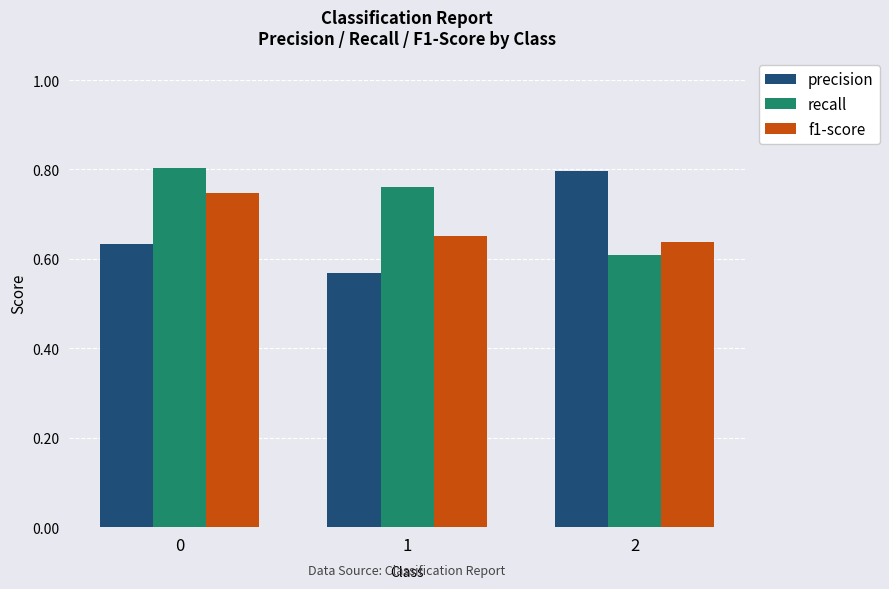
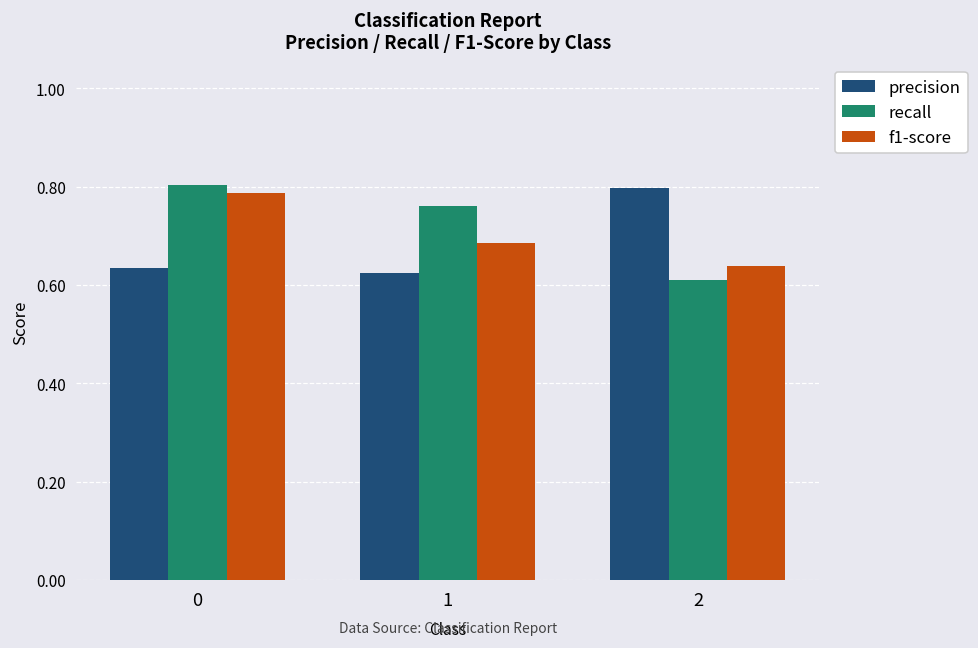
  {
    "precision": {
      "0": 0.63,
-     "1": 0.57,
+     "1": 0.62,
      "2": 0.80
    },
    "recall": {
      "0": 0.80,
      "1": 0.76,
      "2": 0.61
    },
    "f1-score": {
-     "0": 0.75,
-     "1": 0.65,
+     "0": 0.79,
+     "1": 0.69,
      "2": 0.64
    }
  }
